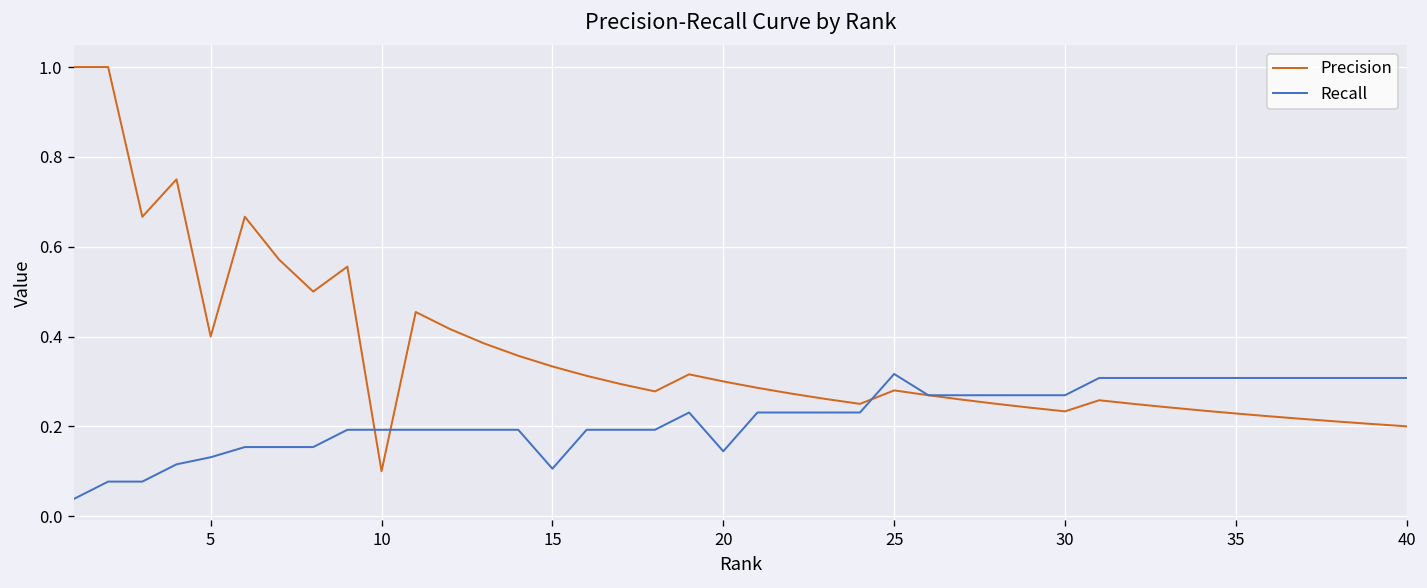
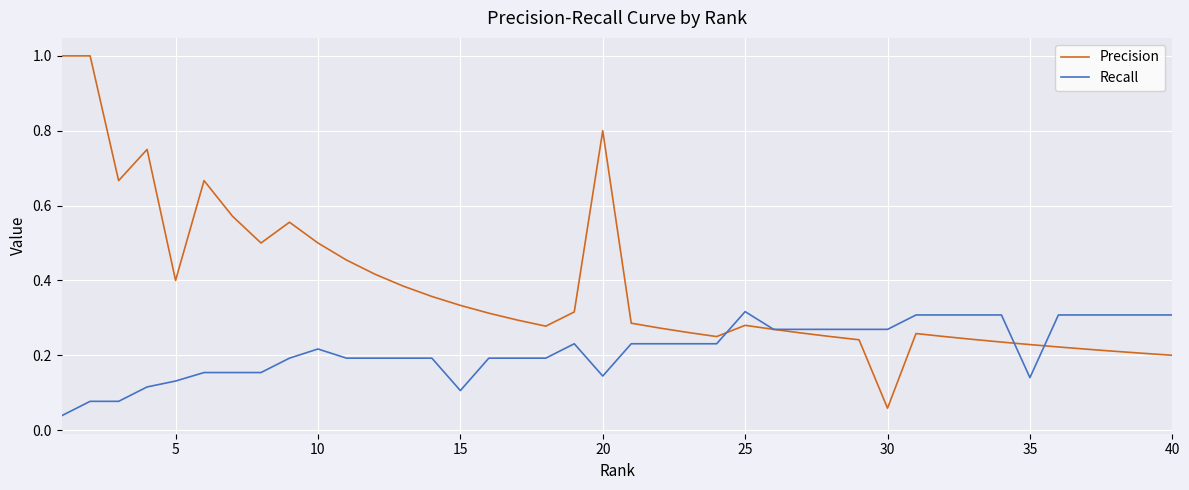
  {
    "Precision": {
      "5": 0.40,
-     "10": 0.1,
+     "10": 0.5,
      "15": 0.33,
-     "20": 0.3,
+     "20": 0.8,
      "25": 0.28,
-     "30": 0.23,
+     "30": 0.06,
      "35": 0.23,
      "40": 0.20
    },
    "Recall": {
      "5": 0.13,
-     "10": 0.19,
+     "10": 0.22,
      "15": 0.11,
      "20": 0.14,
      "25": 0.32,
      "30": 0.27,
-     "35": 0.31,
+     "35": 0.14,
      "40": 0.31
    }
  }
